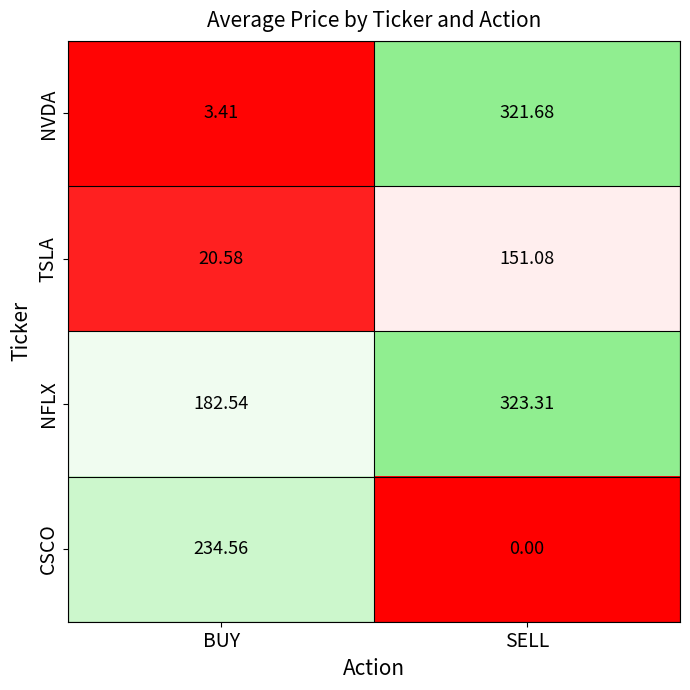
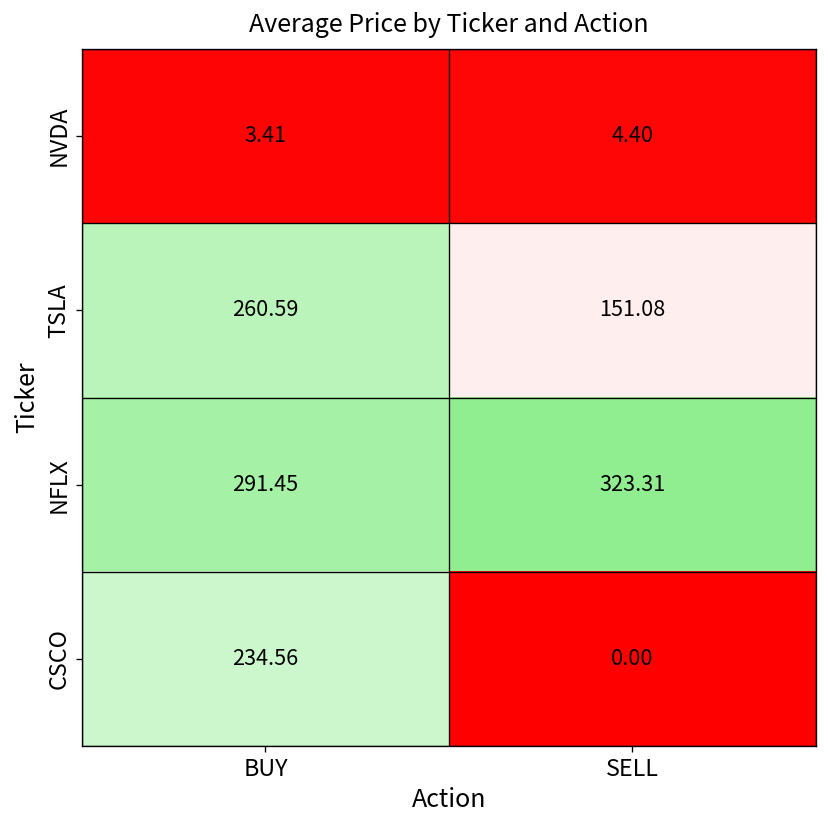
  {
    "NVDA": {
      "BUY": 3.41,
-     "SELL": 321.68
+     "SELL": 4.40
    },
    "TSLA": {
-     "BUY": 20.58,
+     "BUY": 260.59,
      "SELL": 151.08
    },
    "NFLX": {
-     "BUY": 182.54,
+     "BUY": 291.45,
      "SELL": 323.31
    },
    "CSCO": {
      "BUY": 234.56,
      "SELL": 0.00
    }
  }
